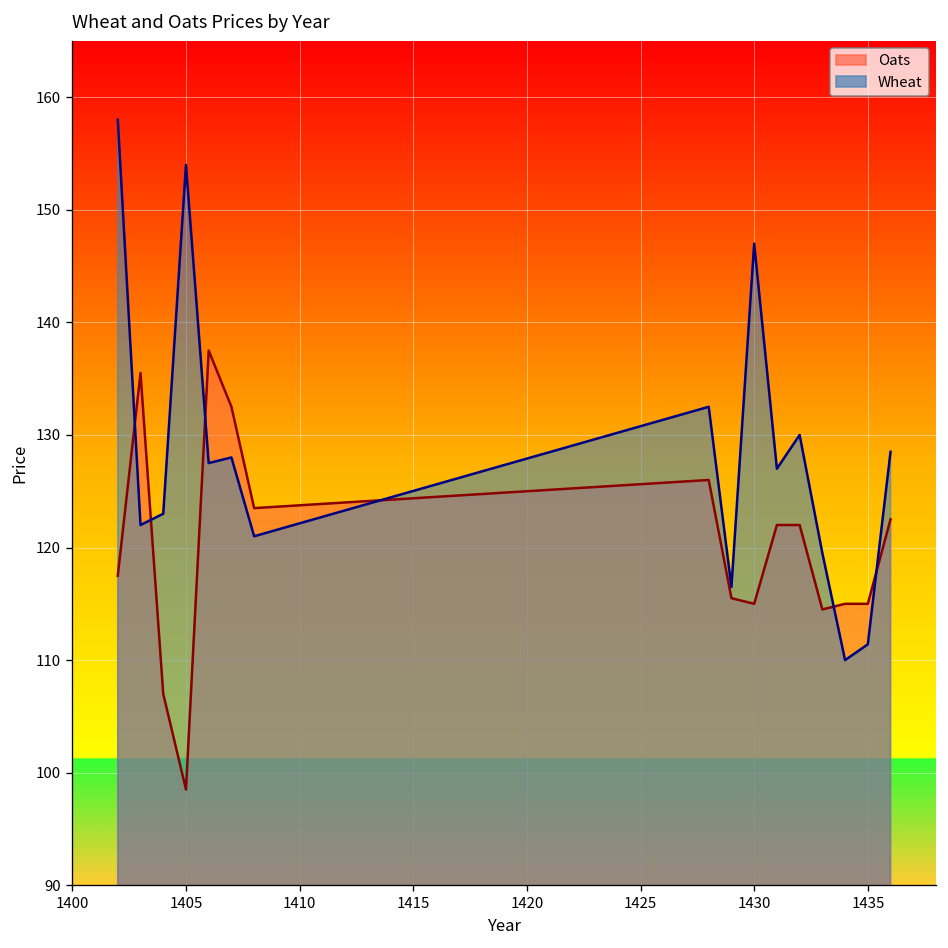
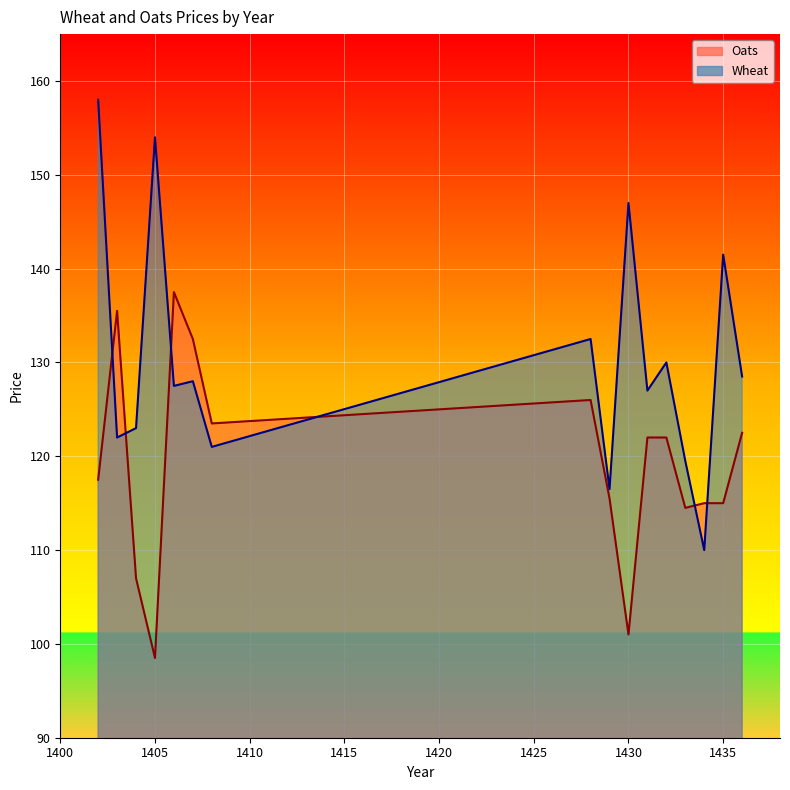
  {
    "Oats": {
      "1405": 99,
-     "1430": 115,
+     "1430": 101,
      "1435": 115
    },
    "Wheat": {
      "1405": 154,
      "1430": 147,
-     "1435": 111
+     "1435": 142
    }
  }
